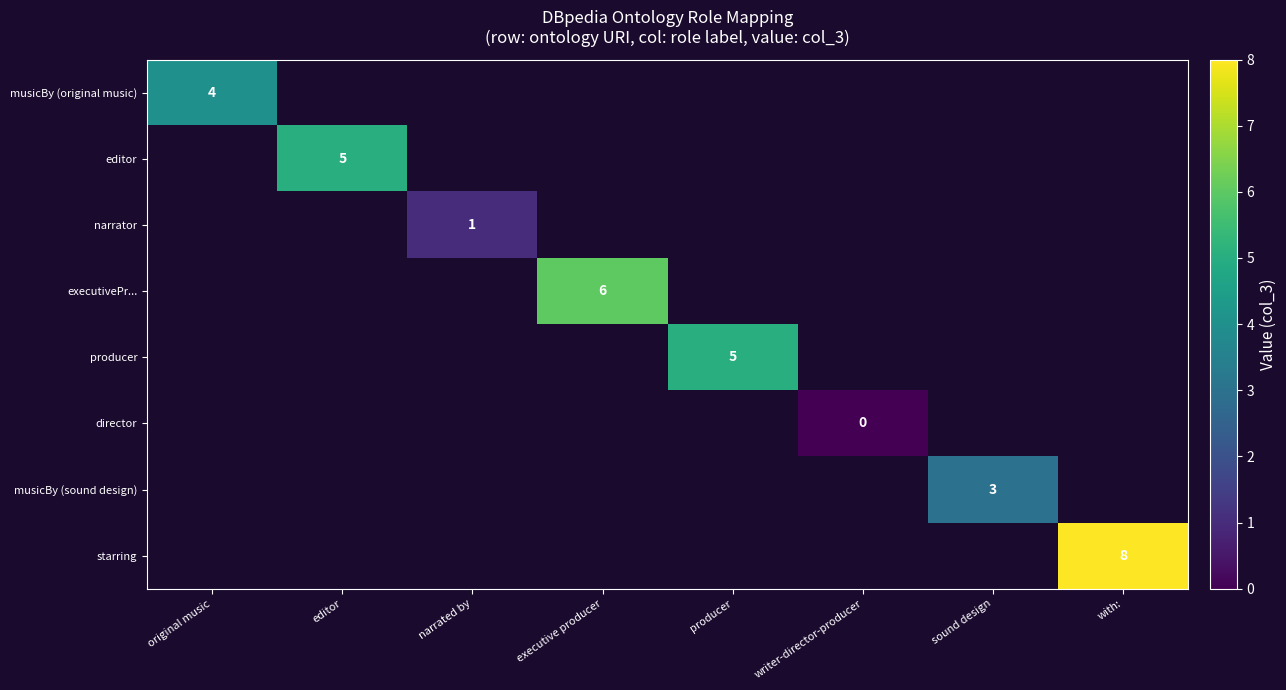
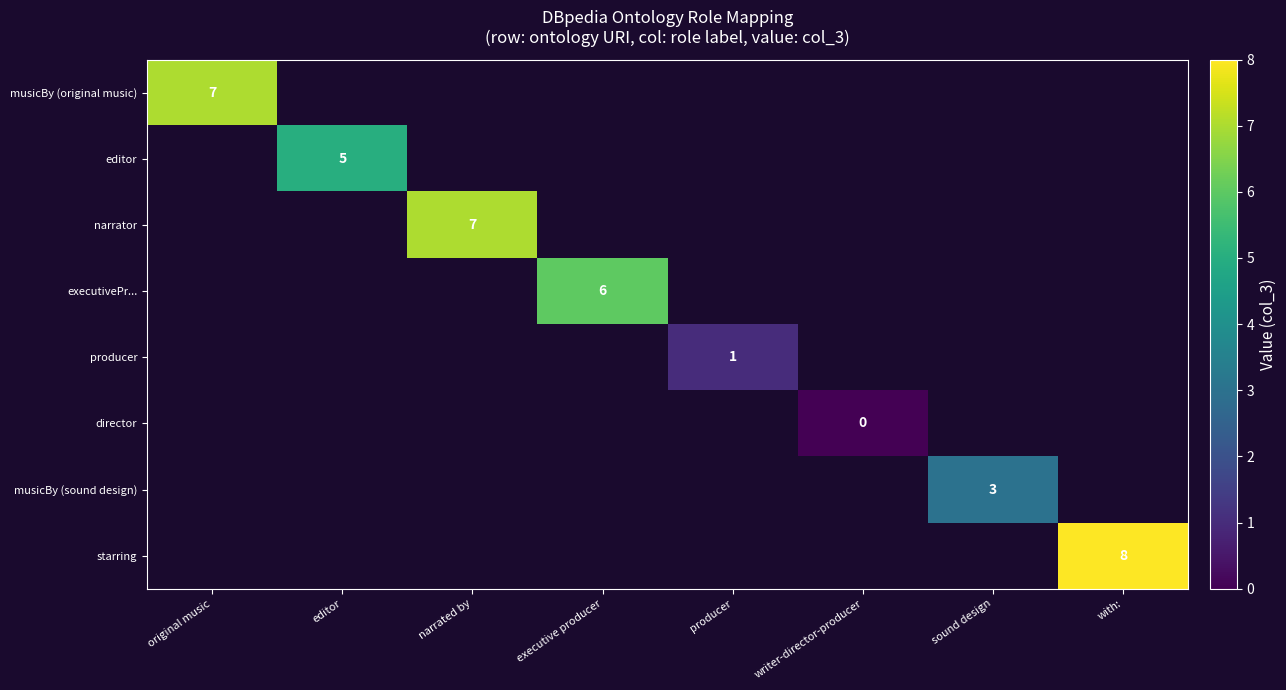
  {
    "musicBy (original music)": {
-     "original music": 4
+     "original music": 7
    },
    "editor": {
      "editor": 5
    },
    "narrator": {
-     "narrated by": 1
+     "narrated by": 7
    },
    "executivePr...": {
      "executive producer": 6
    },
    "producer": {
-     "producer": 5
+     "producer": 1
    },
    "director": {
      "writer-director-producer": 0
    },
    "musicBy (sound design)": {
      "sound design": 3
    },
    "starring": {
      "with:": 8
    }
  }
